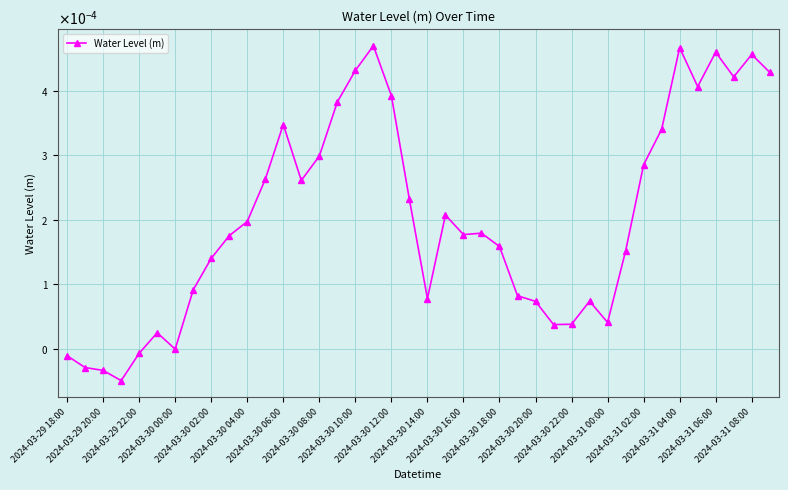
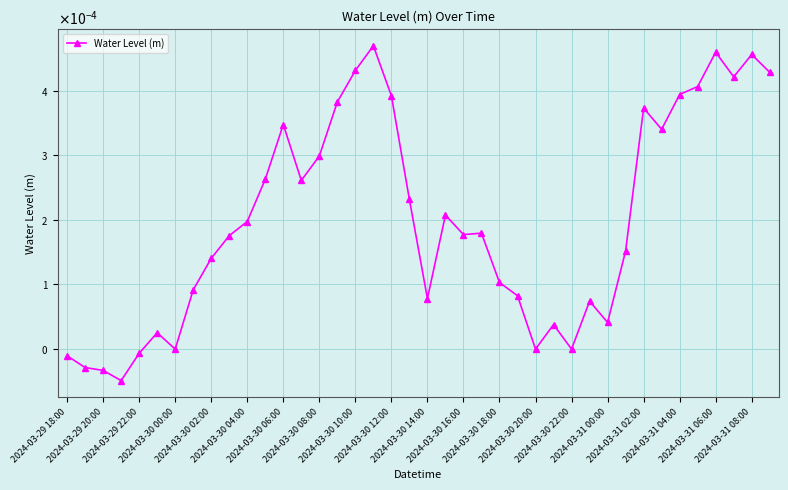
  {
    "2024-03-29 18:00": -0.00001,
    "2024-03-29 20:00": -0.00003,
    "2024-03-29 22:00": -0.00001,
    "2024-03-30 00:00": 0.00000,
    "2024-03-30 02:00": 0.00014,
    "2024-03-30 04:00": 0.00020,
    "2024-03-30 06:00": 0.00035,
    "2024-03-30 08:00": 0.00030,
    "2024-03-30 10:00": 0.00043,
    "2024-03-30 12:00": 0.00039,
    "2024-03-30 14:00": 0.00008,
    "2024-03-30 16:00": 0.00018,
-   "2024-03-30 18:00": 0.00016,
-   "2024-03-30 20:00": 0.0001,
-   "2024-03-30 22:00": 0.00004,
+   "2024-03-30 18:00": 0.00010,
+   "2024-03-30 20:00": 0.0000,
+   "2024-03-30 22:00": 0.00000,
    "2024-03-31 00:00": 0.00004,
-   "2024-03-31 02:00": 0.00029,
-   "2024-03-31 04:00": 0.00047,
+   "2024-03-31 02:00": 0.00037,
+   "2024-03-31 04:00": 0.00039,
    "2024-03-31 06:00": 0.00046,
    "2024-03-31 08:00": 0.00046
  }
